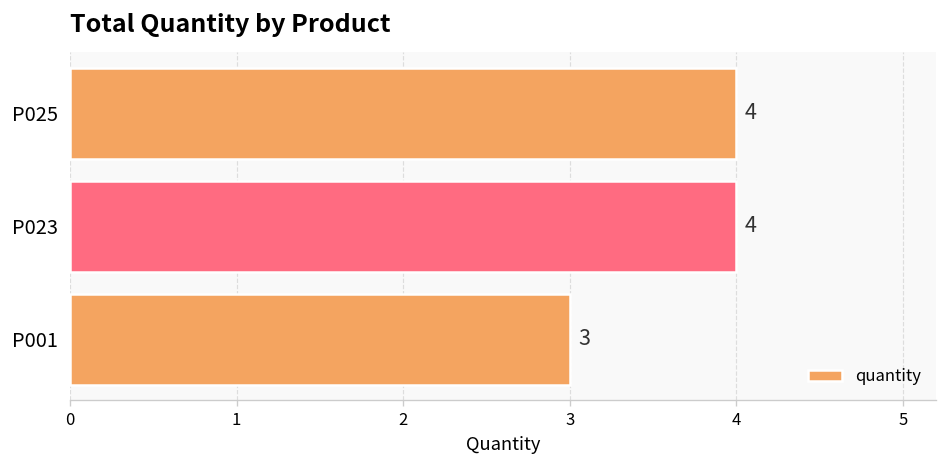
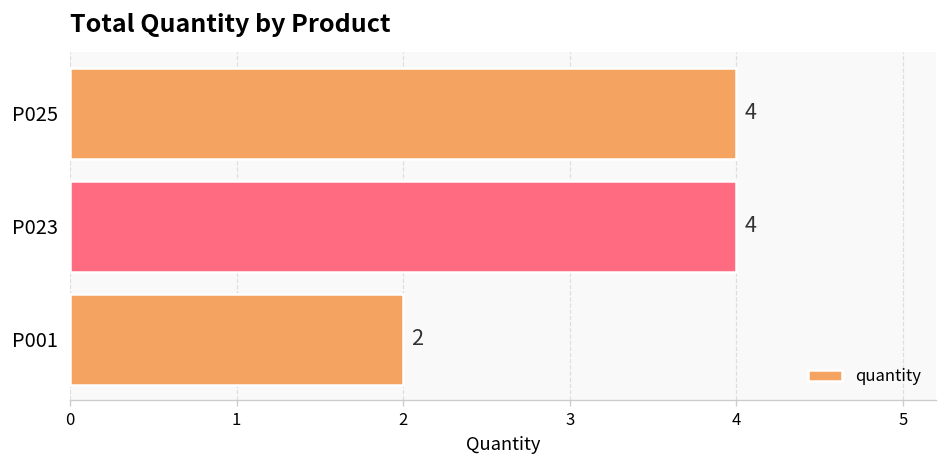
  {
    "P025": 4,
    "P023": 4,
-   "P001": 3
+   "P001": 2
  }
